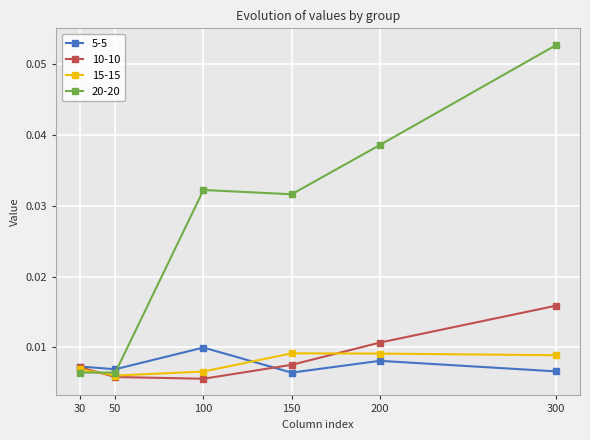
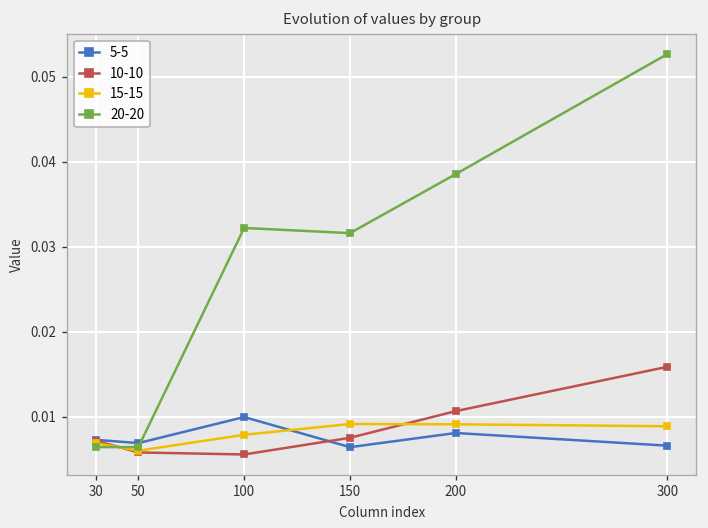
  {
    "5-5": {
      "50": 0.007,
      "100": 0.010,
      "150": 0.006,
      "200": 0.008,
      "300": 0.007
    },
    "10-10": {
      "100": 0.006,
      "150": 0.008,
      "200": 0.011,
      "300": 0.016
    },
    "15-15": {
-     "100": 0.007,
+     "100": 0.008,
      "150": 0.009,
      "200": 0.009,
      "300": 0.009
    },
    "20-20": {
      "30": 0.006,
      "50": 0.006,
      "100": 0.032,
      "150": 0.032,
      "200": 0.039,
      "300": 0.053
    }
  }
